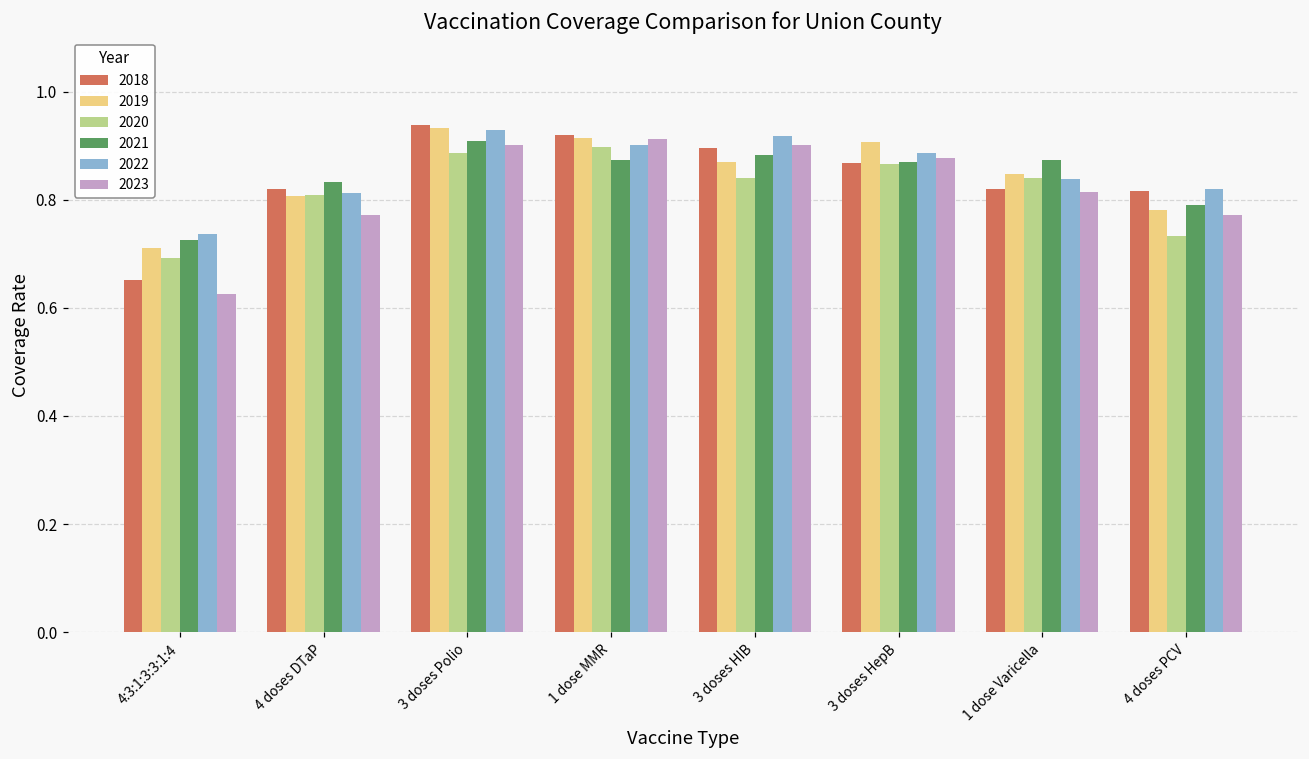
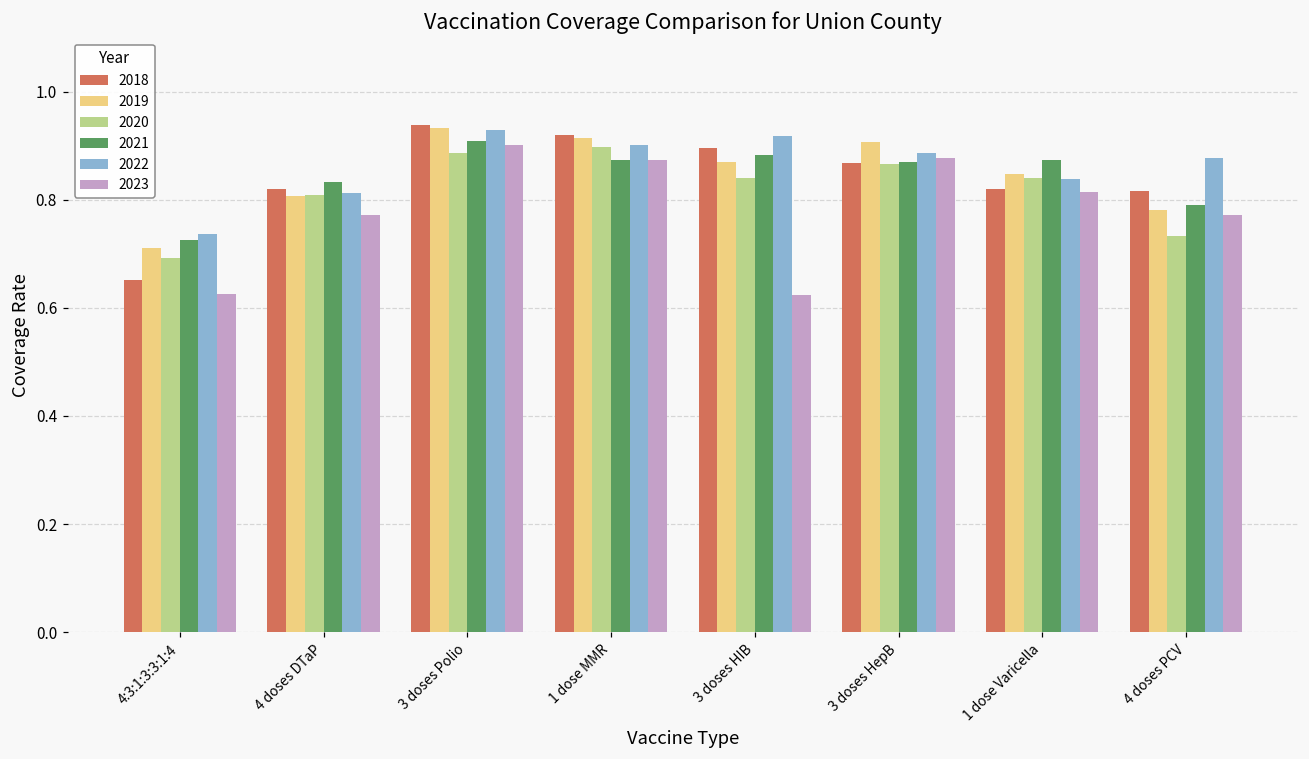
  {
    "2018": {
      "4:3:1:3:3:1:4": 0.65,
      "4 doses DTaP": 0.82,
      "3 doses Polio": 0.94,
      "1 dose MMR": 0.92,
      "3 doses HIB": 0.90,
      "3 doses HepB": 0.87,
      "1 dose Varicella": 0.82,
      "4 doses PCV": 0.82
    },
    "2021": {
      "4:3:1:3:3:1:4": 0.73,
      "4 doses DTaP": 0.83,
      "3 doses Polio": 0.91,
      "1 dose MMR": 0.87,
      "3 doses HIB": 0.88,
      "3 doses HepB": 0.87,
      "1 dose Varicella": 0.87,
      "4 doses PCV": 0.79
    },
    "2022": {
      "4:3:1:3:3:1:4": 0.74,
      "4 doses DTaP": 0.81,
      "3 doses Polio": 0.93,
      "1 dose MMR": 0.90,
      "3 doses HIB": 0.92,
      "3 doses HepB": 0.89,
      "1 dose Varicella": 0.84,
-     "4 doses PCV": 0.82
+     "4 doses PCV": 0.88
    },
    "2023": {
      "4:3:1:3:3:1:4": 0.63,
      "4 doses DTaP": 0.77,
      "3 doses Polio": 0.90,
-     "1 dose MMR": 0.91,
-     "3 doses HIB": 0.90,
+     "1 dose MMR": 0.87,
+     "3 doses HIB": 0.62,
      "3 doses HepB": 0.88,
      "1 dose Varicella": 0.81,
      "4 doses PCV": 0.77
    }
  }
